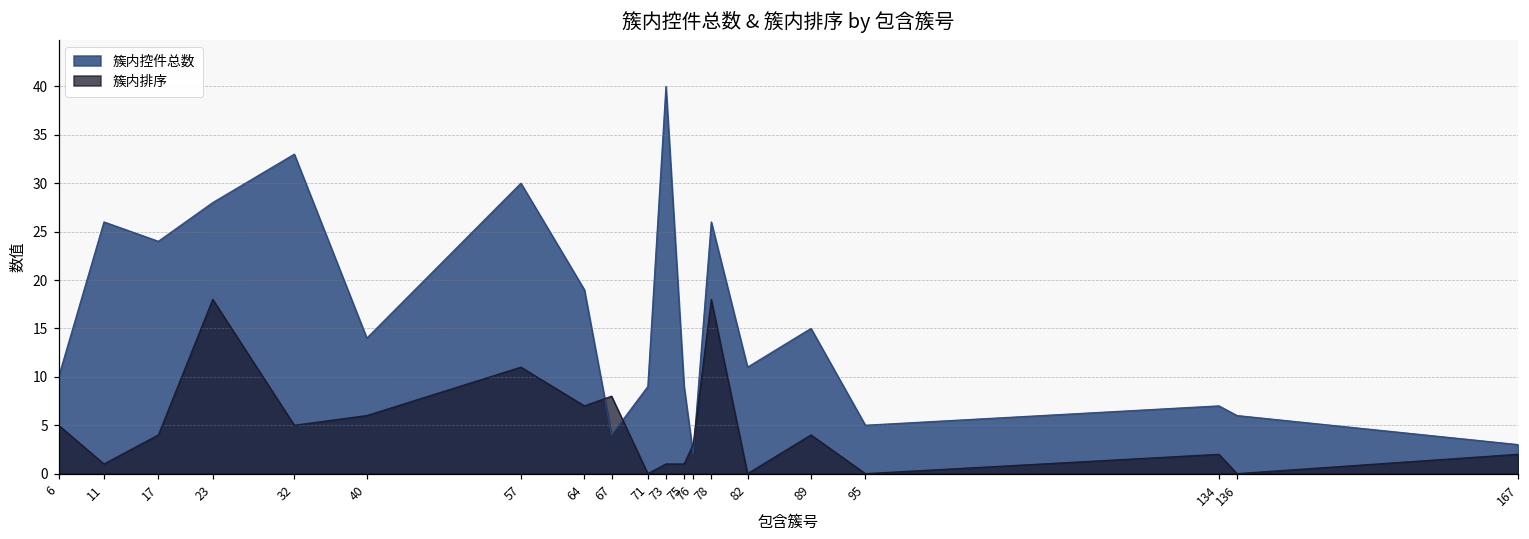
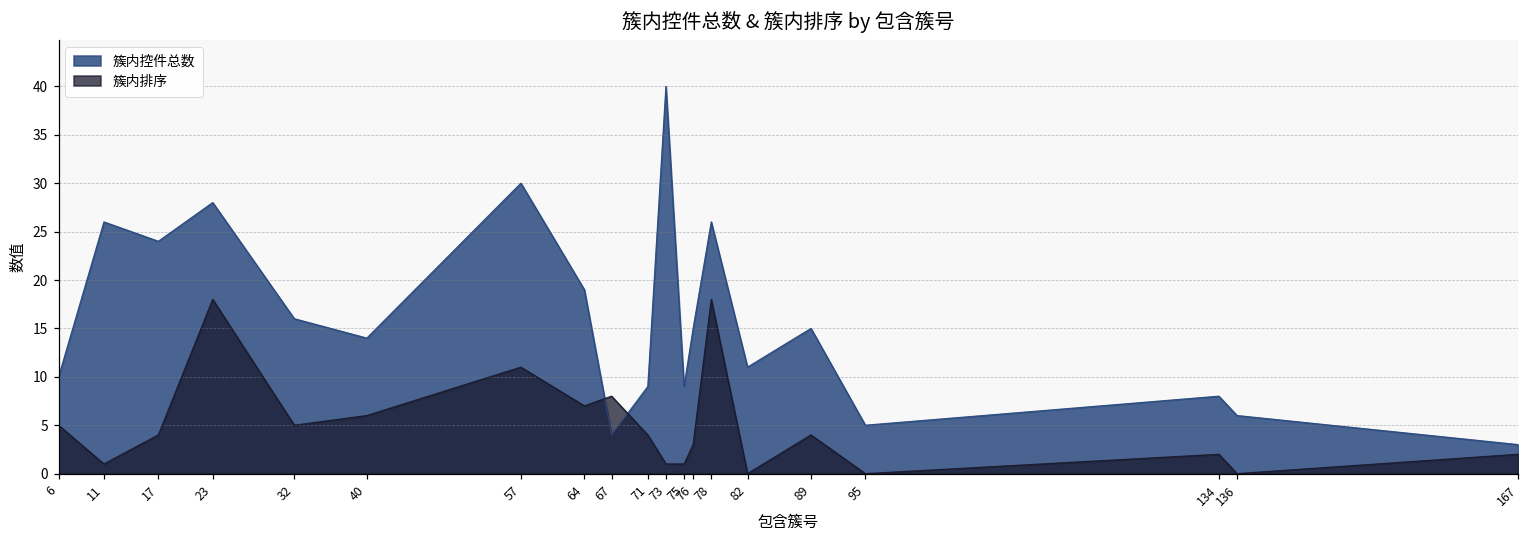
  {
    "簇内控件总数": {
      "6": 10,
      "11": 26,
      "17": 24,
      "23": 28,
-     "32": 33,
+     "32": 16,
      "40": 14,
      "57": 30,
      "64": 19,
      "67": 4,
      "71": 9,
      "73": 40,
      "75": 9,
-     "76": 2,
+     "76": 15,
      "78": 26,
      "82": 11,
      "89": 15,
      "95": 5,
-     "134": 7,
+     "134": 8,
      "136": 6,
      "167": 3
    },
    "簇内排序": {
      "6": 5,
      "11": 1,
      "17": 4,
      "23": 18,
      "32": 5,
      "40": 6,
      "57": 11,
      "64": 7,
      "67": 8,
-     "71": 0,
+     "71": 4,
      "73": 1,
      "75": 1,
      "76": 3,
      "78": 18,
      "82": 0,
      "89": 4,
      "95": 0,
      "134": 2,
      "136": 0,
      "167": 2
    }
  }
